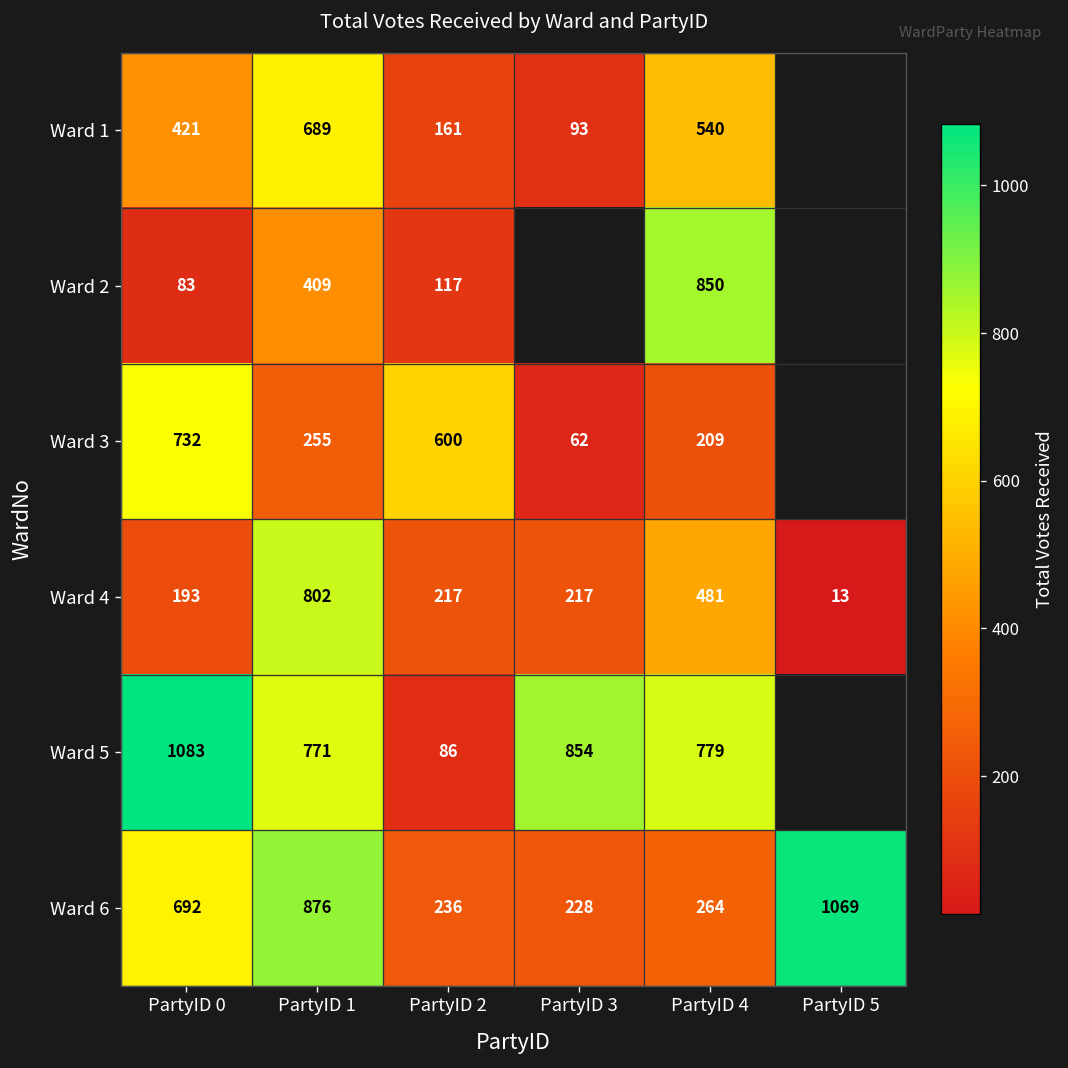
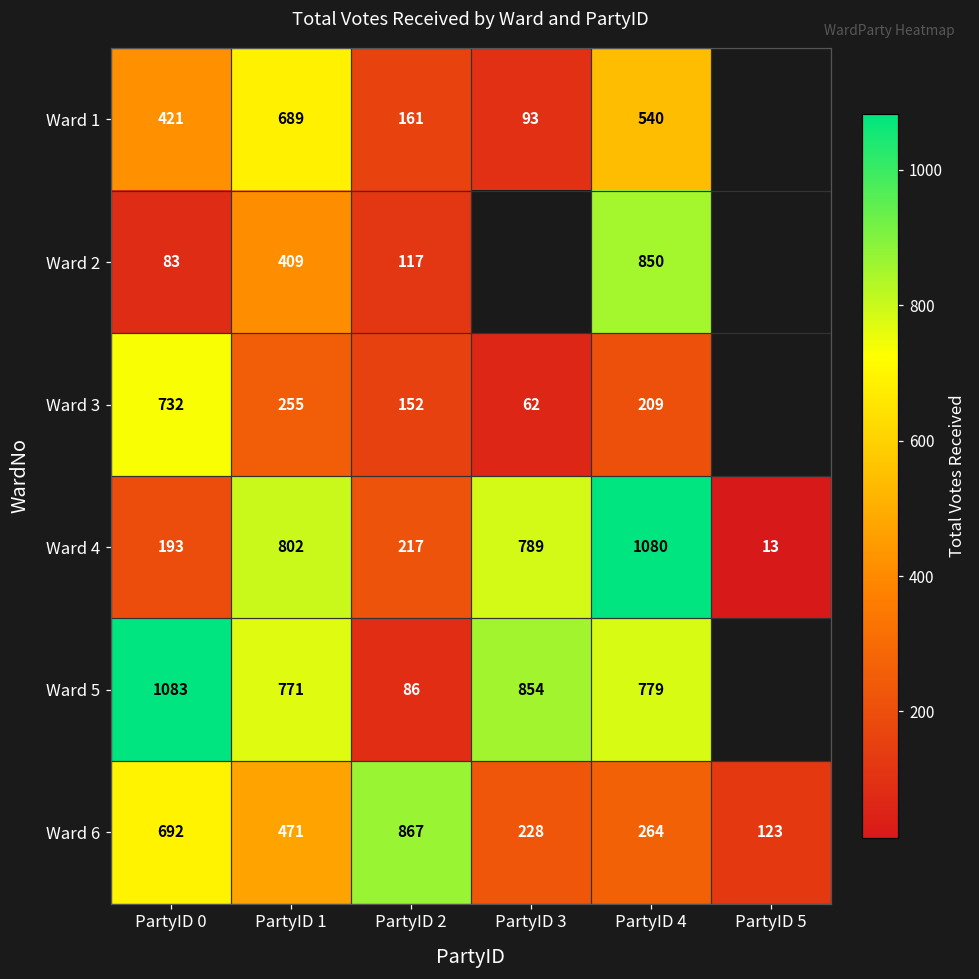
  {
    "Ward 1": {
      "PartyID 0": 421,
      "PartyID 1": 689,
      "PartyID 2": 161,
      "PartyID 3": 93,
      "PartyID 4": 540
    },
    "Ward 2": {
      "PartyID 0": 83,
      "PartyID 1": 409,
      "PartyID 2": 117,
      "PartyID 4": 850
    },
    "Ward 3": {
      "PartyID 0": 732,
      "PartyID 1": 255,
-     "PartyID 2": 600,
+     "PartyID 2": 152,
      "PartyID 3": 62,
      "PartyID 4": 209
    },
    "Ward 4": {
      "PartyID 0": 193,
      "PartyID 1": 802,
      "PartyID 2": 217,
-     "PartyID 3": 217,
-     "PartyID 4": 481,
+     "PartyID 3": 789,
+     "PartyID 4": 1080,
      "PartyID 5": 13
    },
    "Ward 5": {
      "PartyID 0": 1083,
      "PartyID 1": 771,
      "PartyID 2": 86,
      "PartyID 3": 854,
      "PartyID 4": 779
    },
    "Ward 6": {
      "PartyID 0": 692,
-     "PartyID 1": 876,
-     "PartyID 2": 236,
+     "PartyID 1": 471,
+     "PartyID 2": 867,
      "PartyID 3": 228,
      "PartyID 4": 264,
-     "PartyID 5": 1069
+     "PartyID 5": 123
    }
  }
